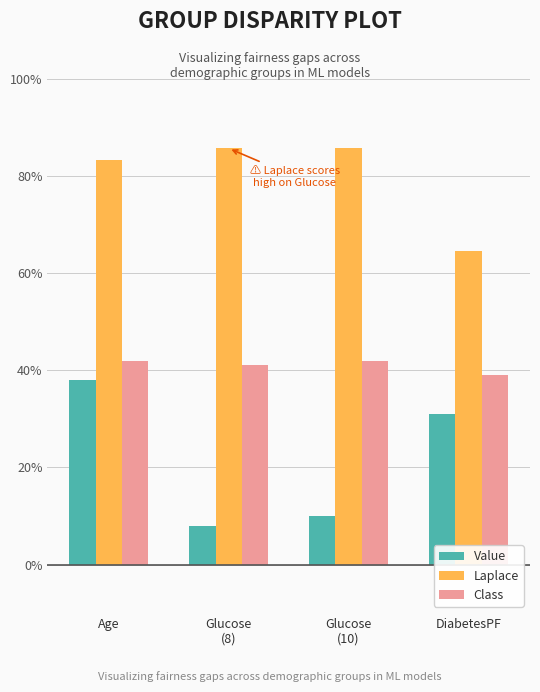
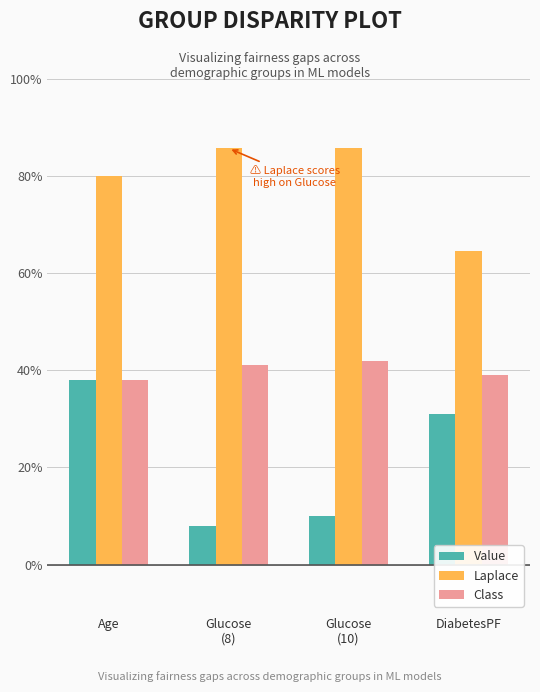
  {
    "Value": {
      "Age": "38%",
      "Glucose (8)": "8%",
      "Glucose (10)": "10%",
      "DiabetesPF": "31%"
    },
    "Laplace": {
-     "Age": "83%",
+     "Age": "80%",
      "Glucose (8)": "86%",
      "Glucose (10)": "86%",
      "DiabetesPF": "65%"
    },
    "Class": {
-     "Age": "42%",
+     "Age": "38%",
      "Glucose (8)": "41%",
      "Glucose (10)": "42%",
      "DiabetesPF": "39%"
    }
  }
